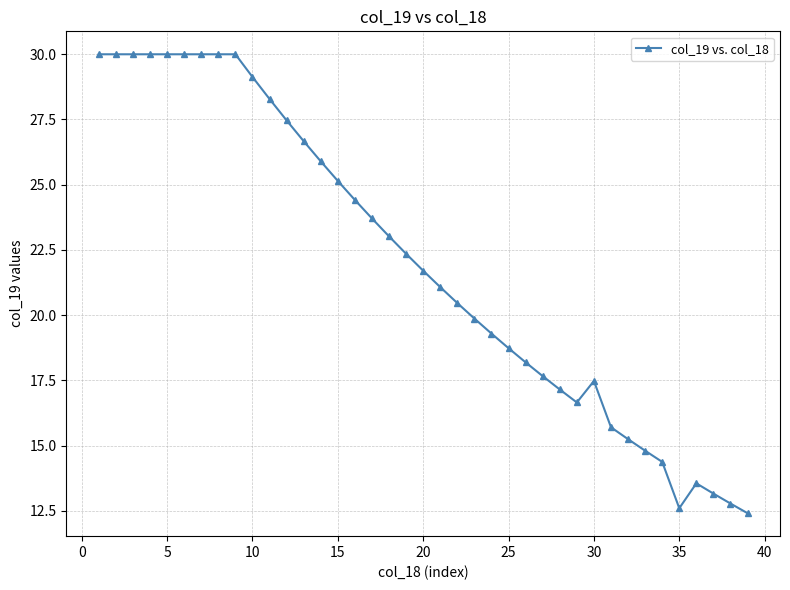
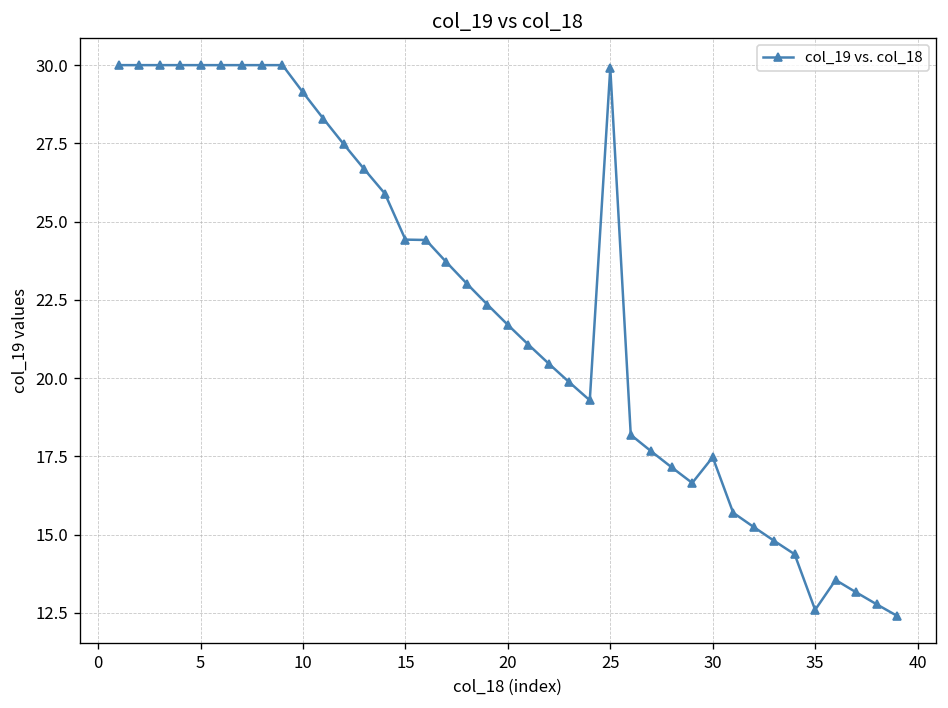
  {
    "5": 30.0,
    "10": 29.1,
-   "15": 25.1,
+   "15": 24.4,
    "20": 21.7,
-   "25": 18.7,
+   "25": 29.9,
    "30": 17.5,
    "35": 12.6
  }
